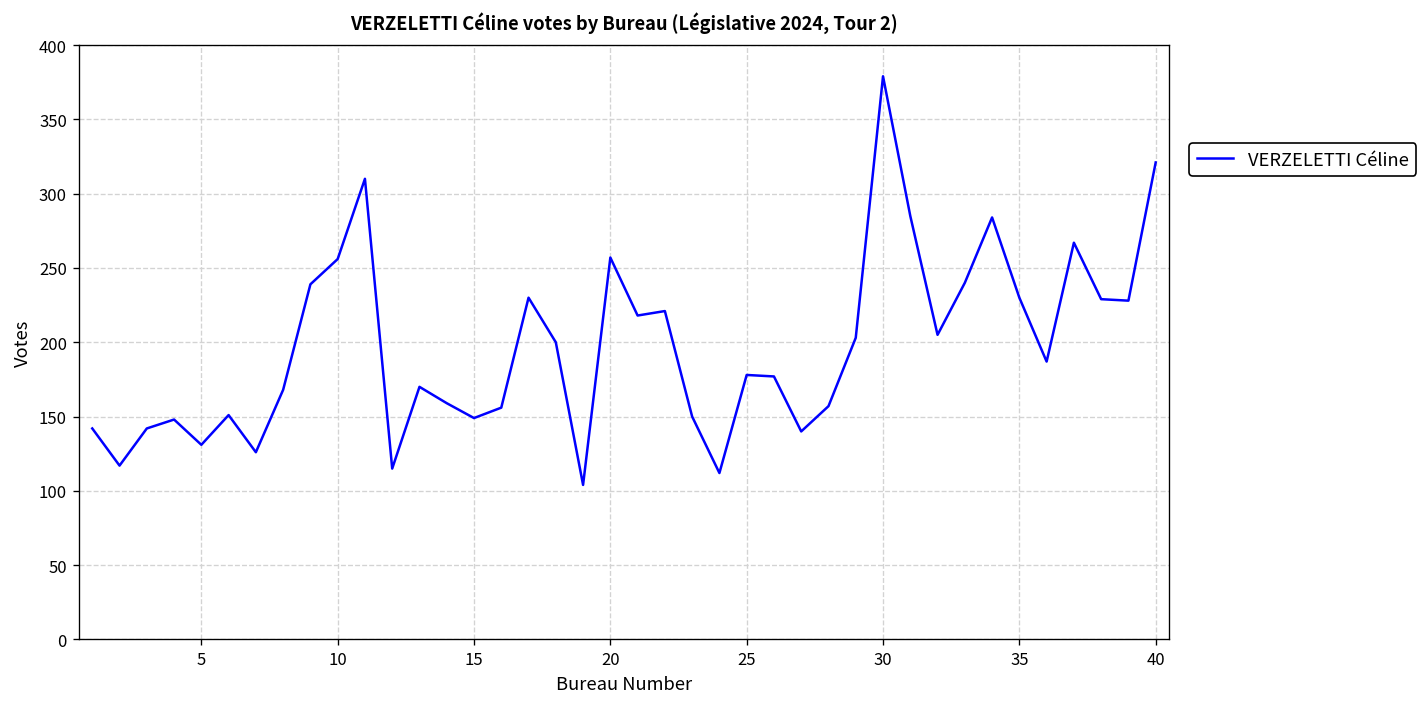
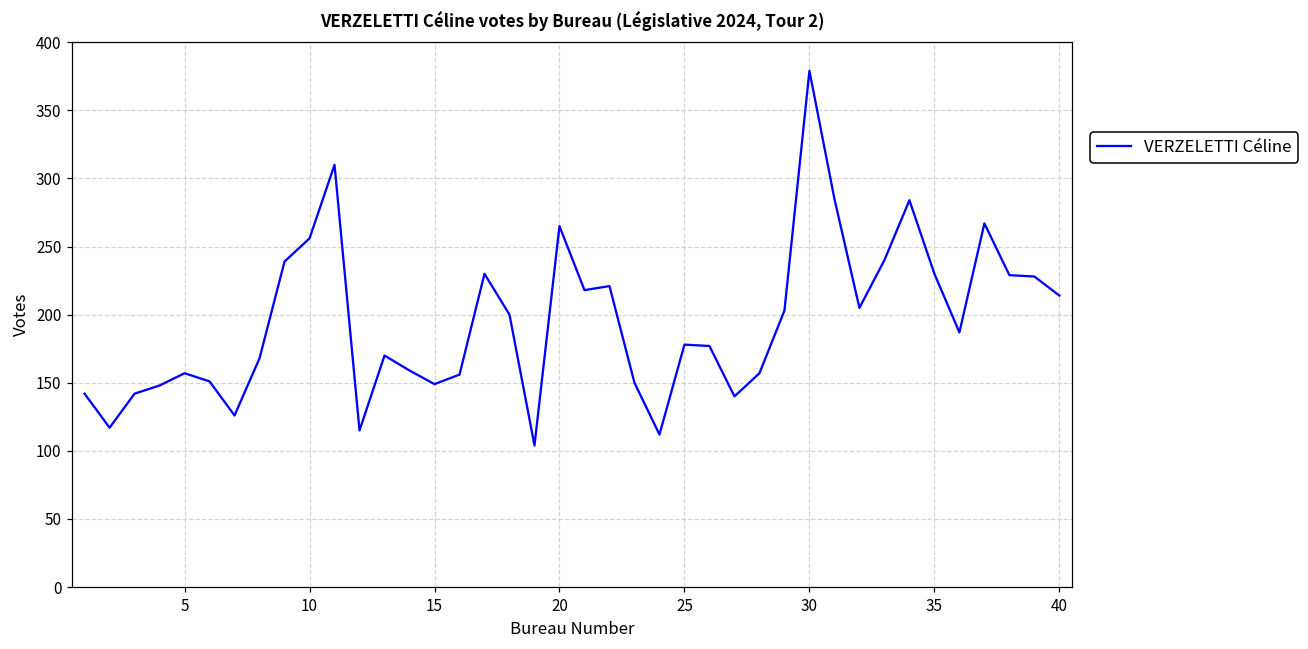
  {
-   "5": 131,
+   "5": 157,
    "10": 256,
    "15": 149,
-   "20": 257,
+   "20": 265,
    "25": 178,
    "30": 379,
    "35": 230,
-   "40": 321
+   "40": 214
  }
